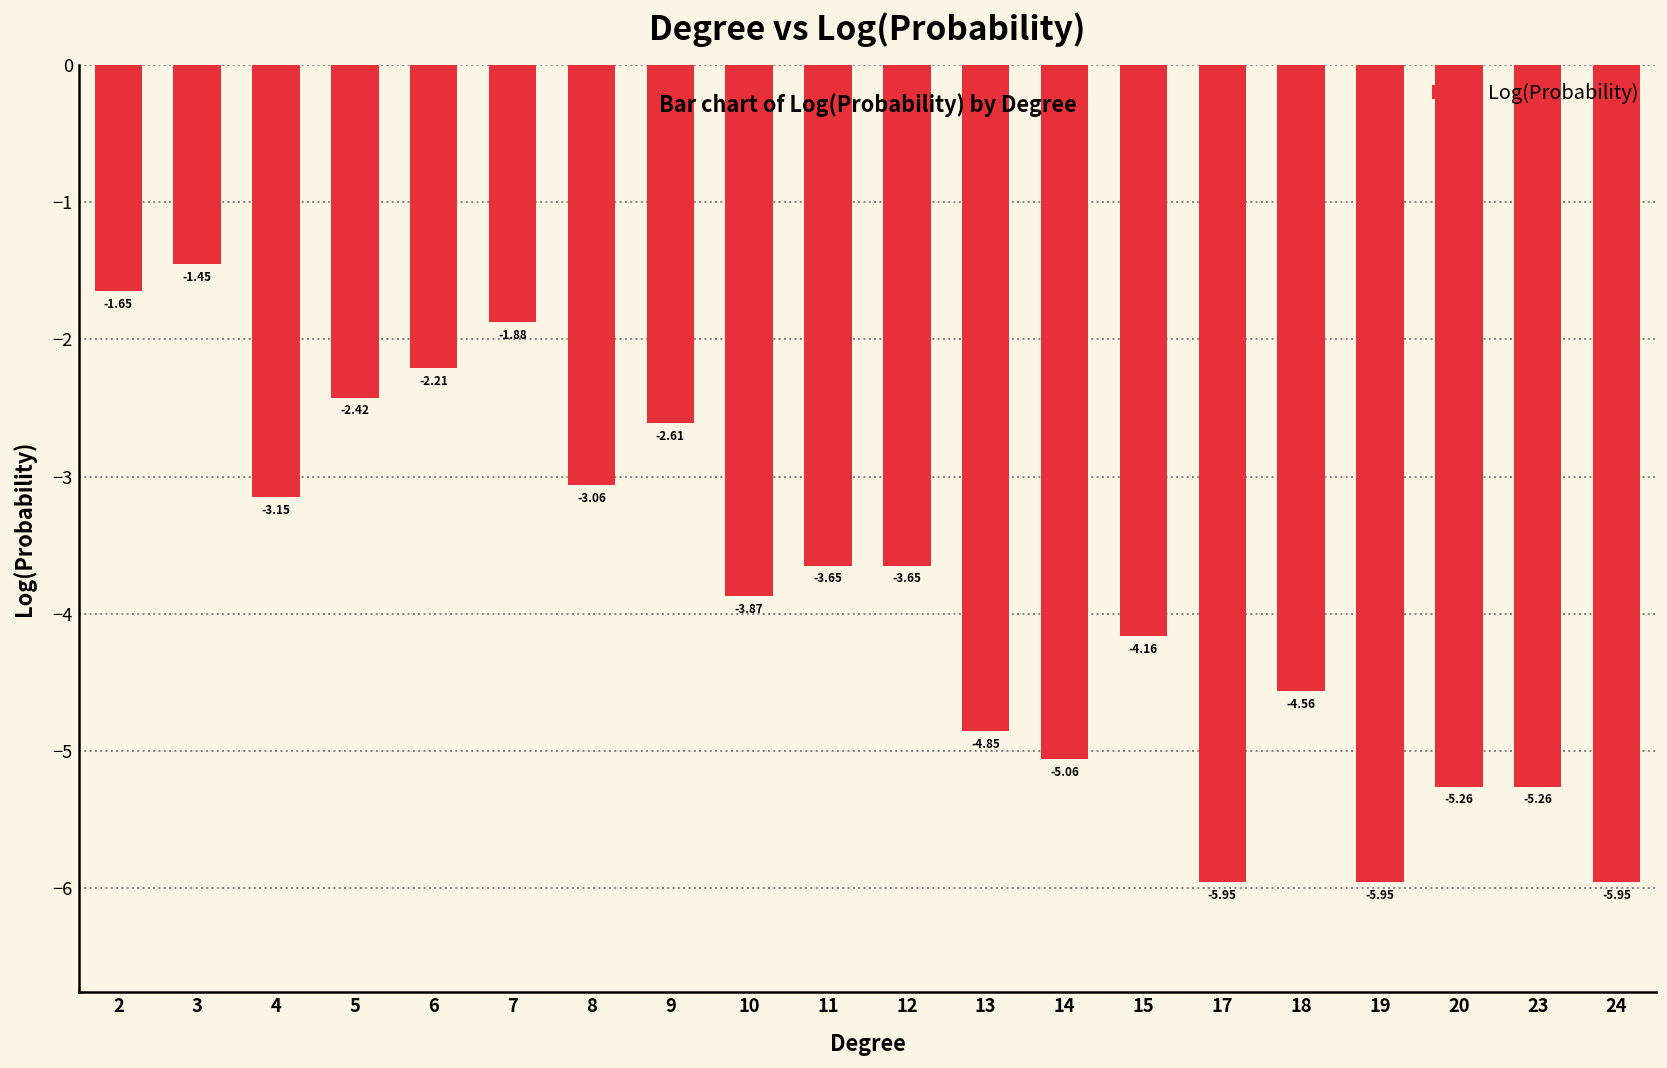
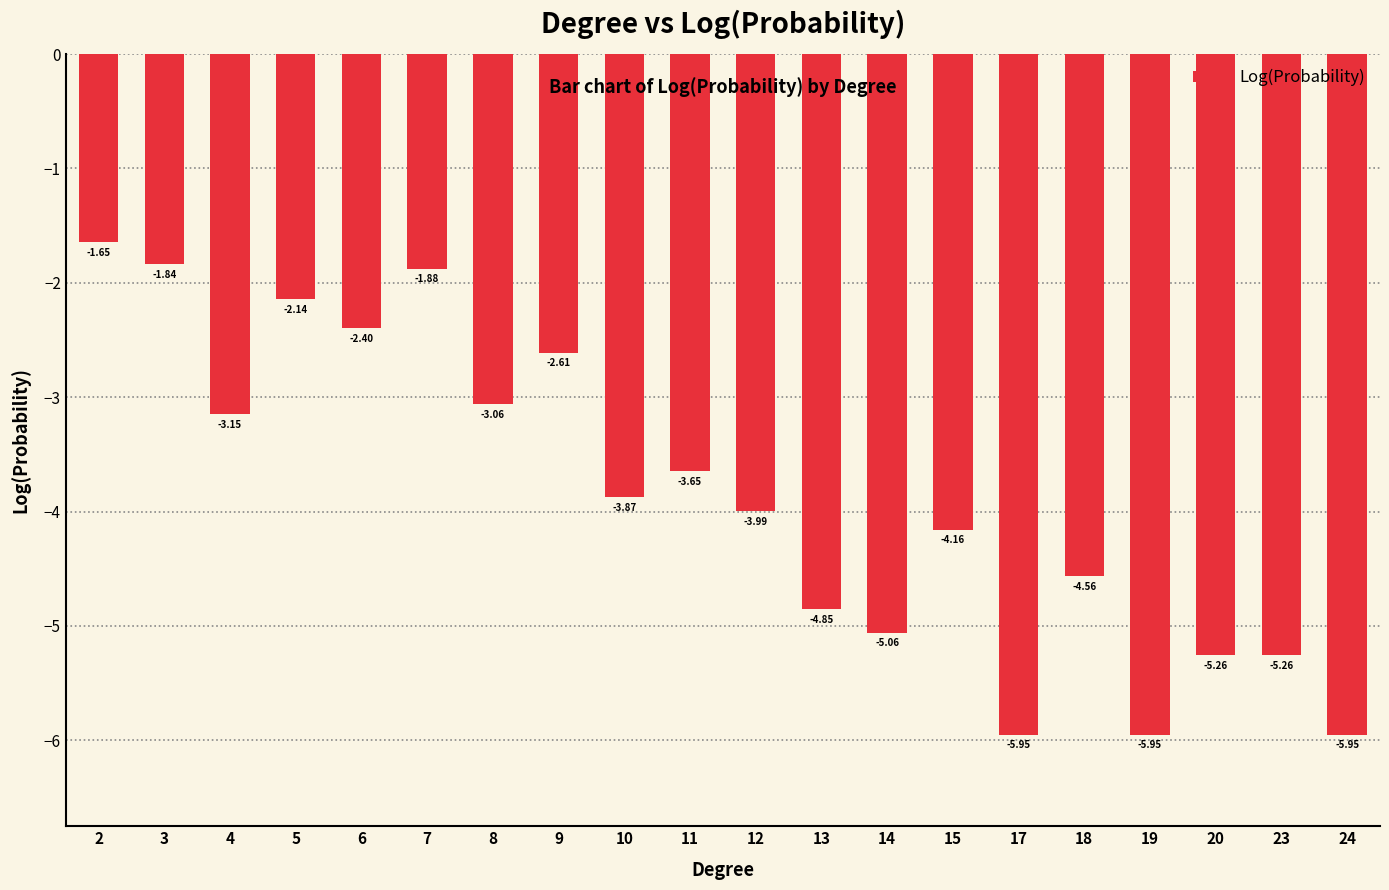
  {
    "2": -1.65,
-   "3": -1.45,
+   "3": -1.84,
    "4": -3.15,
-   "5": -2.42,
-   "6": -2.21,
+   "5": -2.14,
+   "6": -2.40,
    "7": -1.88,
    "8": -3.06,
    "9": -2.61,
    "10": -3.87,
    "11": -3.65,
-   "12": -3.65,
+   "12": -3.99,
    "13": -4.85,
    "14": -5.06,
    "15": -4.16,
    "17": -5.95,
    "18": -4.56,
    "19": -5.95,
    "20": -5.26,
    "23": -5.26,
    "24": -5.95
  }
